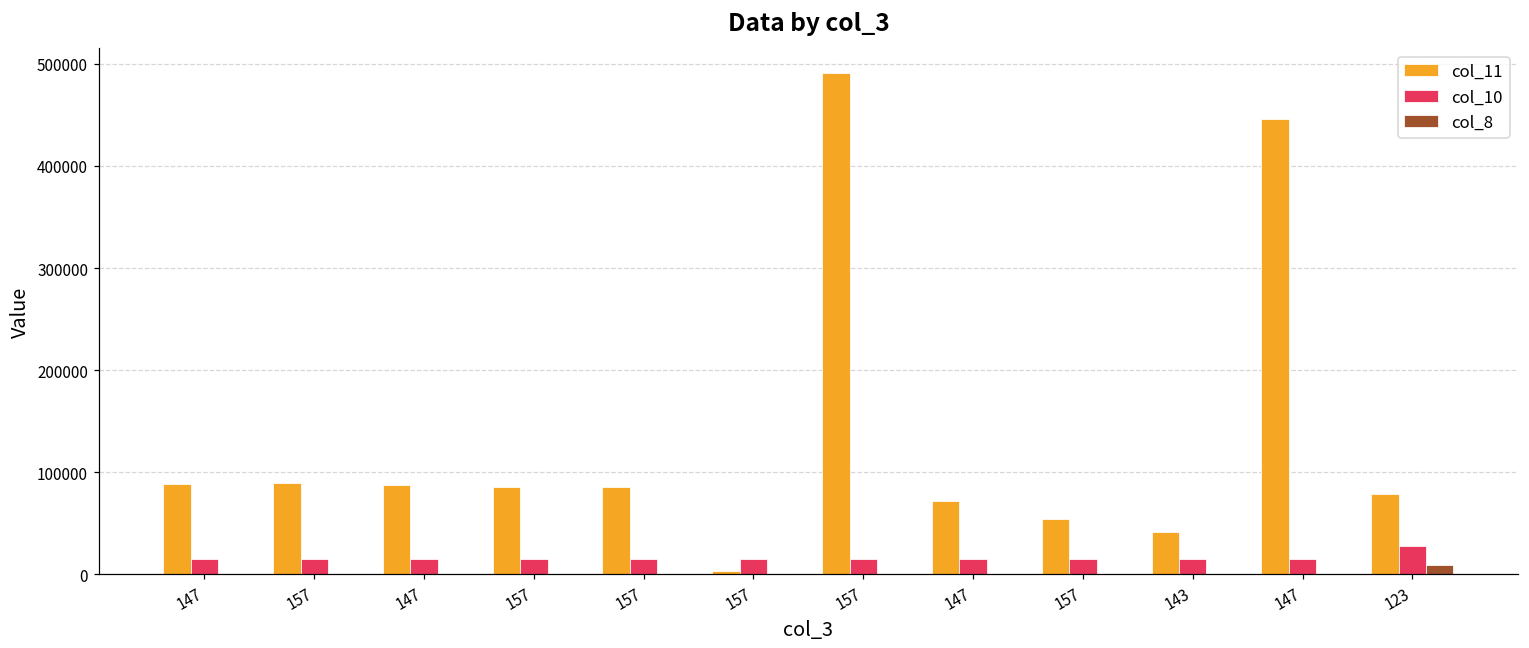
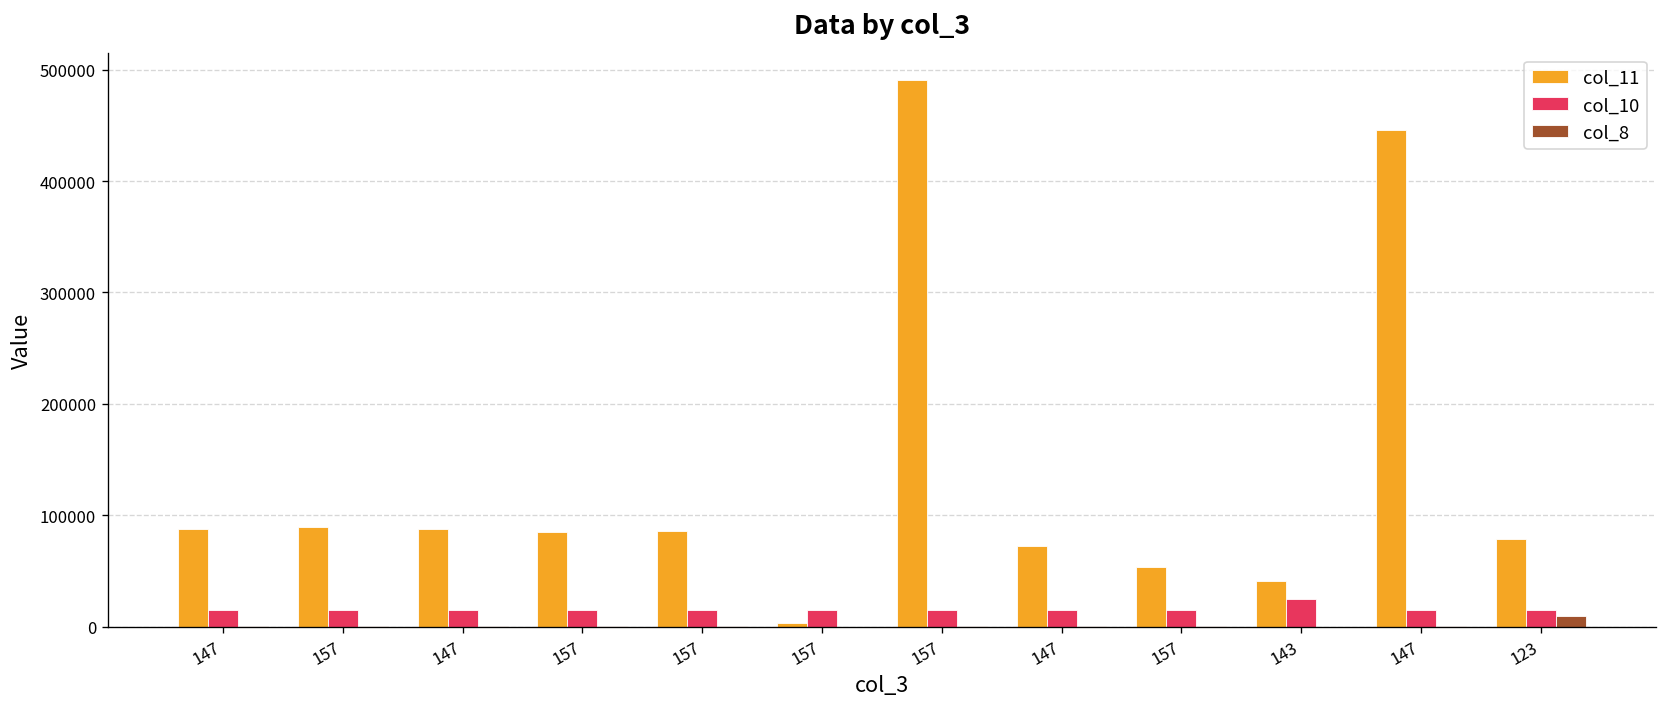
  {
    "col_11": {
      "143": 40000,
      "123": 80000
    },
    "col_10": {
-     "143": 15000,
-     "123": 30000
+     "143": 25000,
+     "123": 20000
    },
    "col_8": {
      "143": 0,
      "123": 10000
    }
  }
